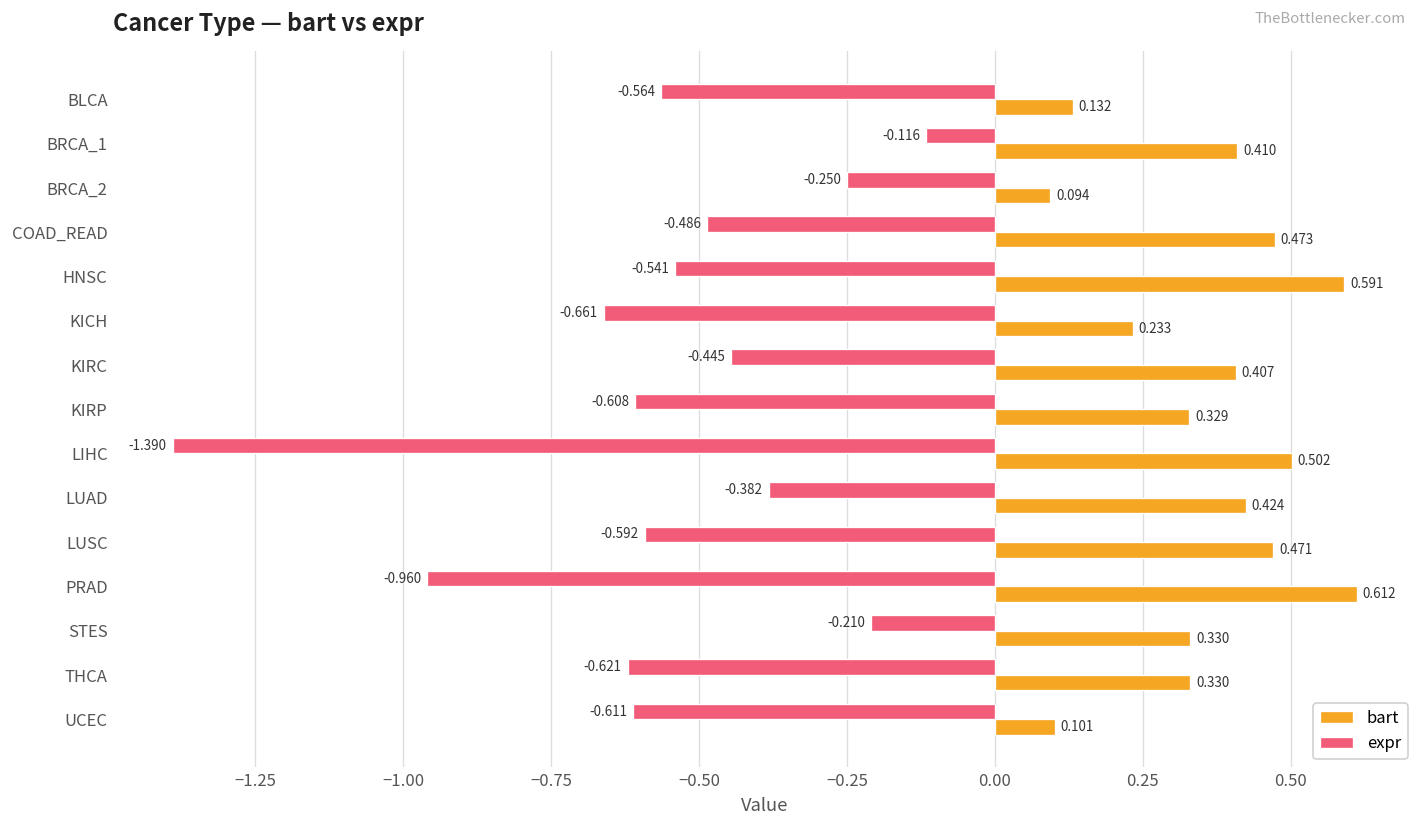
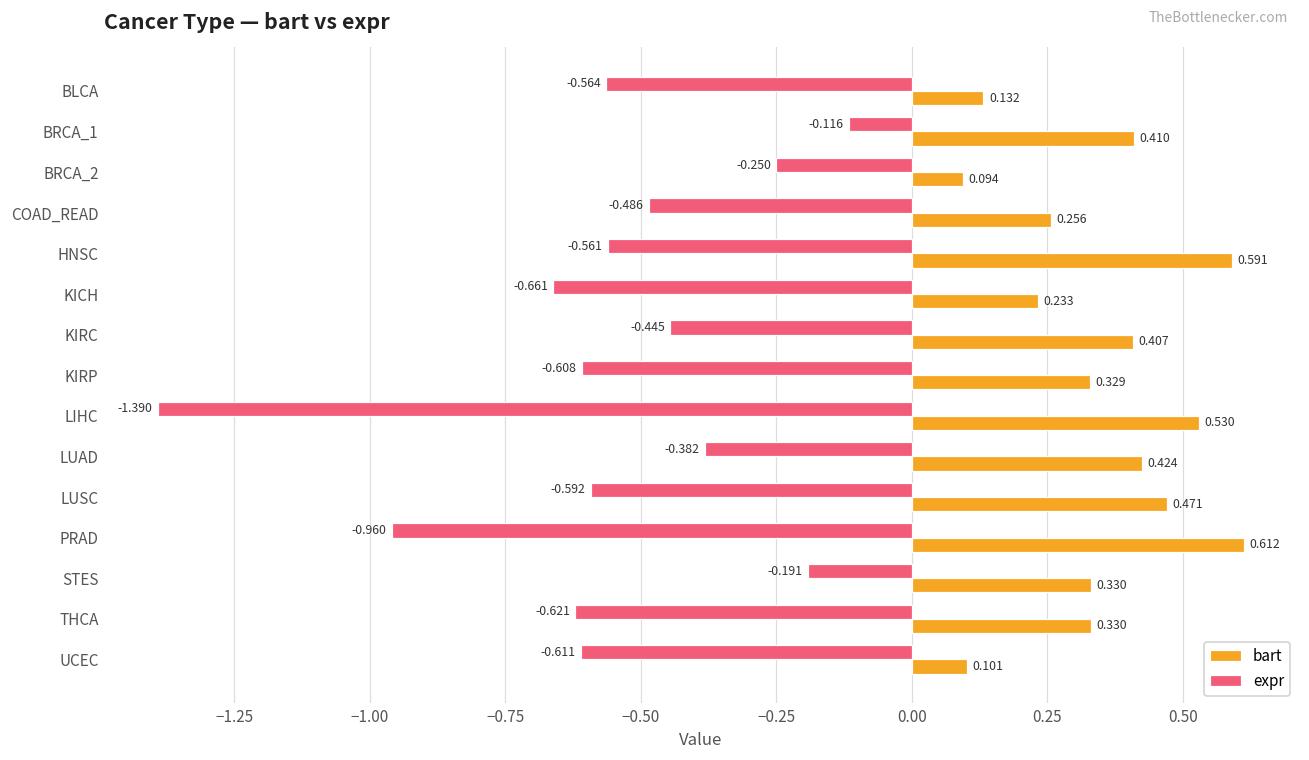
  {
    "bart": {
      "BLCA": 0.132,
      "BRCA_1": 0.410,
      "BRCA_2": 0.094,
-     "COAD_READ": 0.473,
+     "COAD_READ": 0.256,
      "HNSC": 0.591,
      "KICH": 0.233,
      "KIRC": 0.407,
      "KIRP": 0.329,
-     "LIHC": 0.502,
+     "LIHC": 0.530,
      "LUAD": 0.424,
      "LUSC": 0.471,
      "PRAD": 0.612,
      "STES": 0.330,
      "THCA": 0.330,
      "UCEC": 0.101
    },
    "expr": {
      "BLCA": -0.564,
      "BRCA_1": -0.116,
      "BRCA_2": -0.250,
      "COAD_READ": -0.486,
-     "HNSC": -0.541,
+     "HNSC": -0.561,
      "KICH": -0.661,
      "KIRC": -0.445,
      "KIRP": -0.608,
      "LIHC": -1.390,
      "LUAD": -0.382,
      "LUSC": -0.592,
      "PRAD": -0.960,
-     "STES": -0.210,
+     "STES": -0.191,
      "THCA": -0.621,
      "UCEC": -0.611
    }
  }
